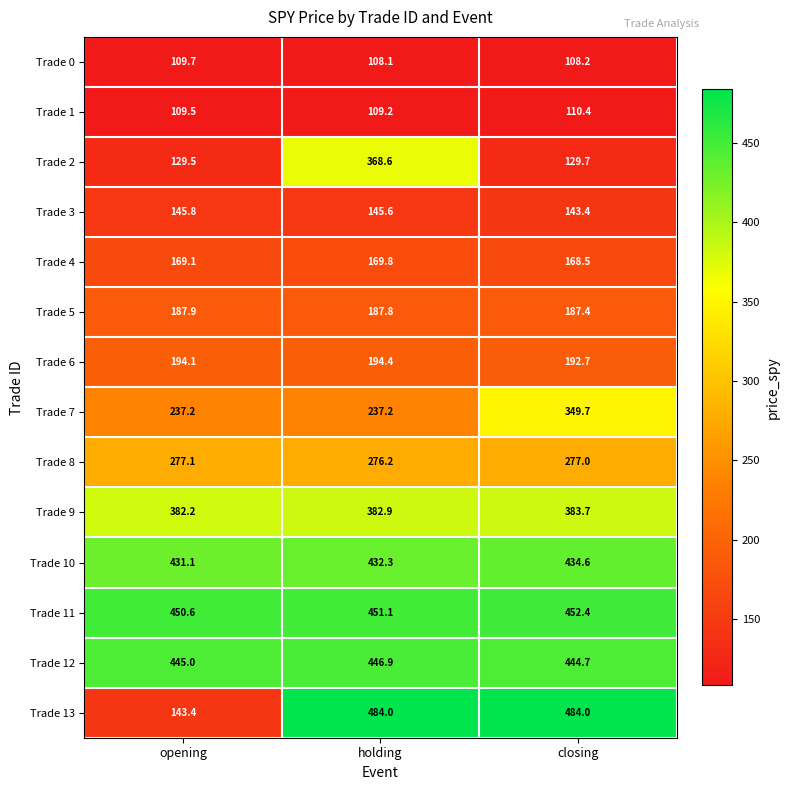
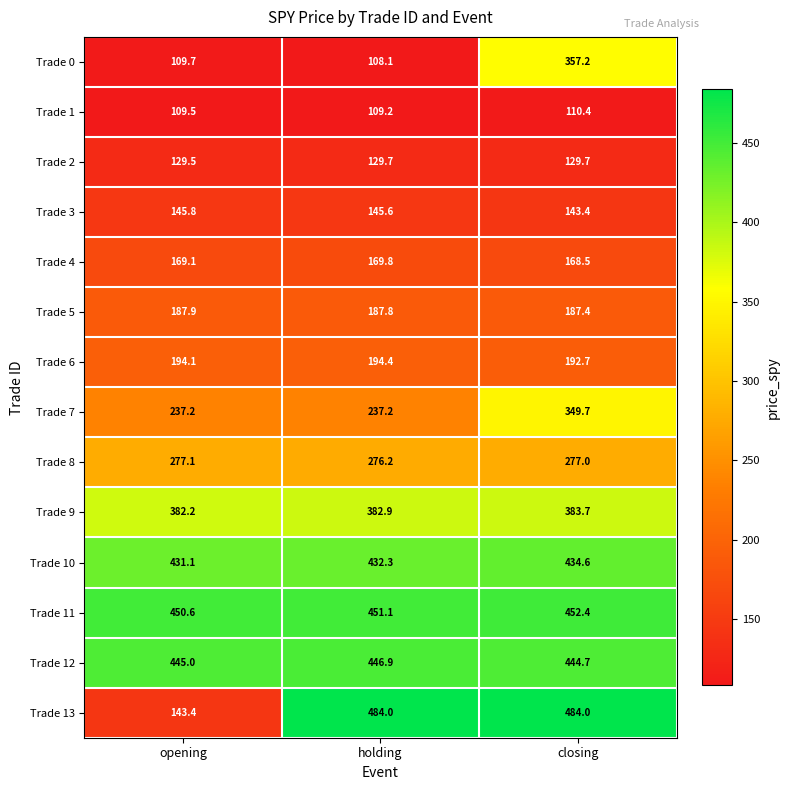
  {
    "Trade 0": {
      "opening": 109.7,
      "holding": 108.1,
-     "closing": 108.2
+     "closing": 357.2
    },
    "Trade 1": {
      "opening": 109.5,
      "holding": 109.2,
      "closing": 110.4
    },
    "Trade 2": {
      "opening": 129.5,
-     "holding": 368.6,
+     "holding": 129.7,
      "closing": 129.7
    },
    "Trade 3": {
      "opening": 145.8,
      "holding": 145.6,
      "closing": 143.4
    },
    "Trade 4": {
      "opening": 169.1,
      "holding": 169.8,
      "closing": 168.5
    },
    "Trade 5": {
      "opening": 187.9,
      "holding": 187.8,
      "closing": 187.4
    },
    "Trade 6": {
      "opening": 194.1,
      "holding": 194.4,
      "closing": 192.7
    },
    "Trade 7": {
      "opening": 237.2,
      "holding": 237.2,
      "closing": 349.7
    },
    "Trade 8": {
      "opening": 277.1,
      "holding": 276.2,
      "closing": 277.0
    },
    "Trade 9": {
      "opening": 382.2,
      "holding": 382.9,
      "closing": 383.7
    },
    "Trade 10": {
      "opening": 431.1,
      "holding": 432.3,
      "closing": 434.6
    },
    "Trade 11": {
      "opening": 450.6,
      "holding": 451.1,
      "closing": 452.4
    },
    "Trade 12": {
      "opening": 445.0,
      "holding": 446.9,
      "closing": 444.7
    },
    "Trade 13": {
      "opening": 143.4,
      "holding": 484.0,
      "closing": 484.0
    }
  }
